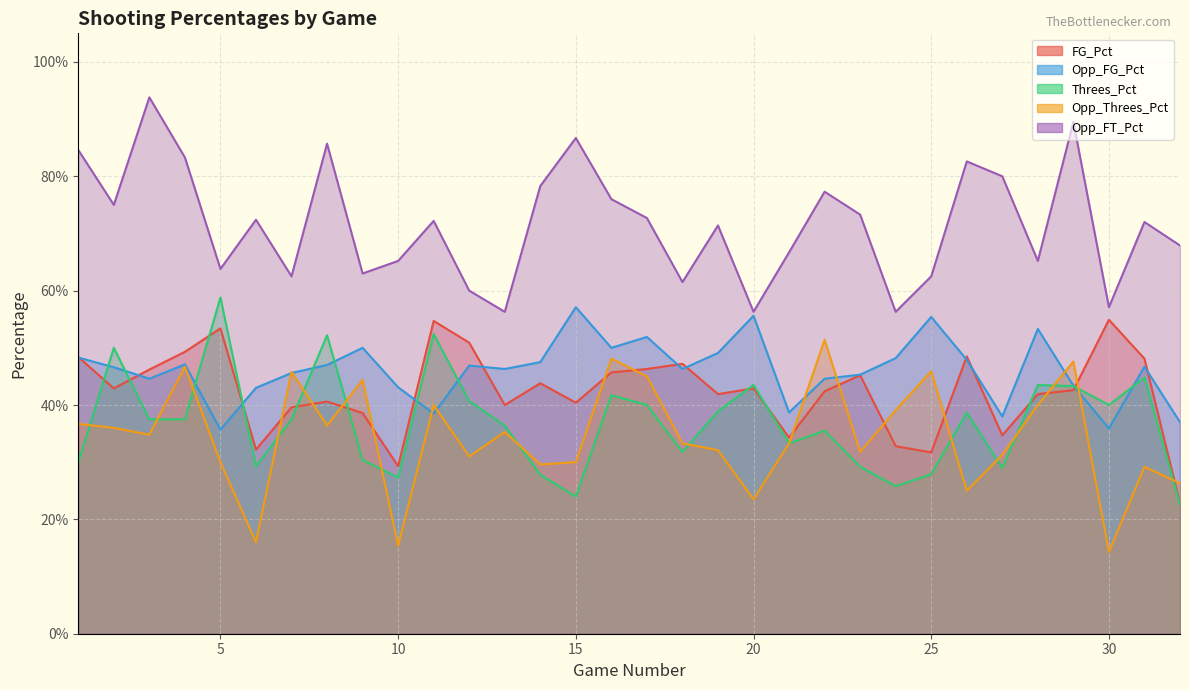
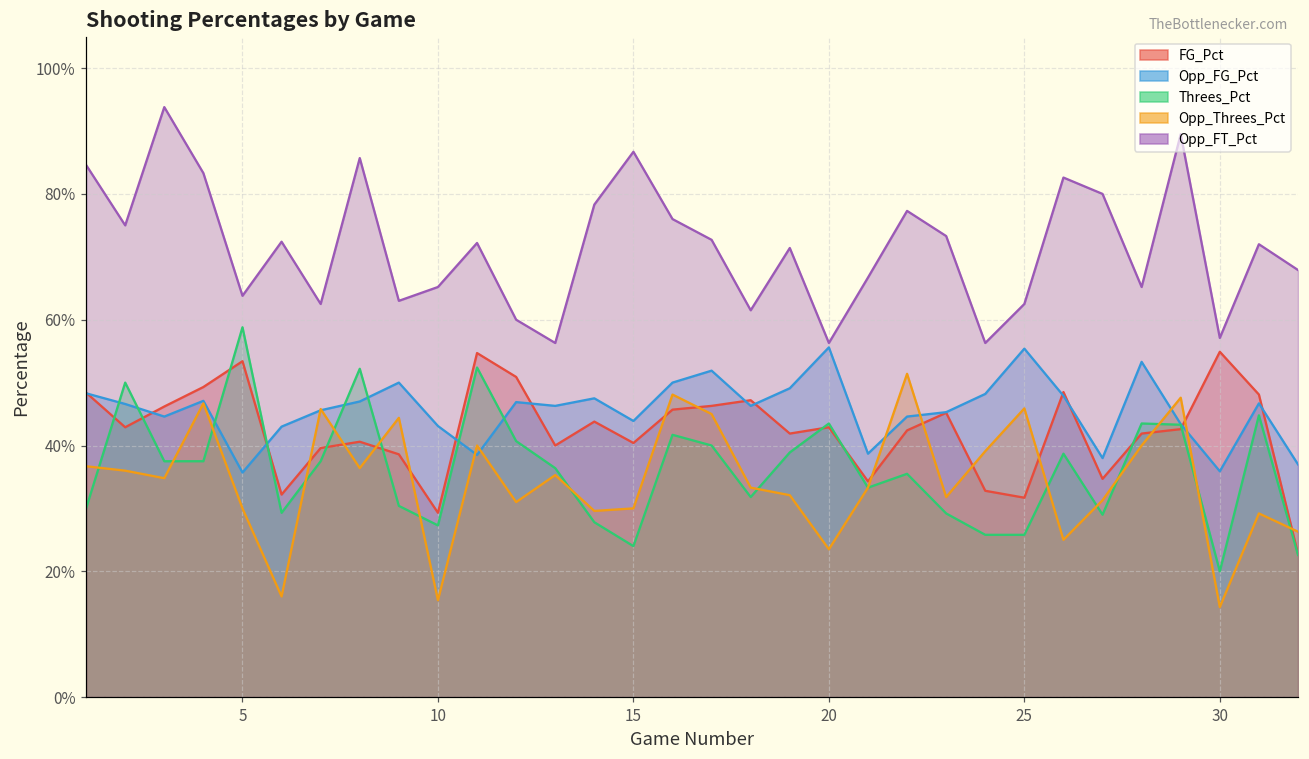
  {
    "Opp_FG_Pct": {
      "5": "36%",
      "10": "43%",
-     "15": "57%",
+     "15": "44%",
      "20": "56%",
      "25": "55%",
      "30": "36%"
    },
    "Threes_Pct": {
      "5": "59%",
      "10": "27%",
      "15": "24%",
      "20": "44%",
-     "25": "28%",
-     "30": "40%"
+     "25": "26%",
+     "30": "20%"
    },
    "Opp_FT_Pct": {
      "5": "64%",
      "10": "65%",
      "15": "87%",
      "20": "56%",
      "25": "63%",
      "30": "57%"
    }
  }
